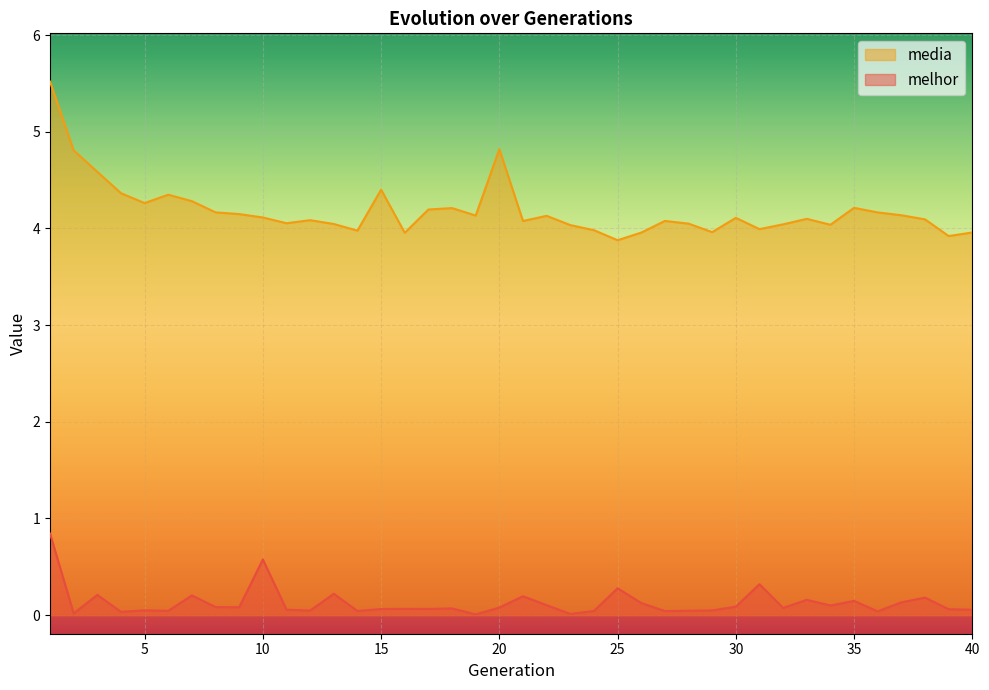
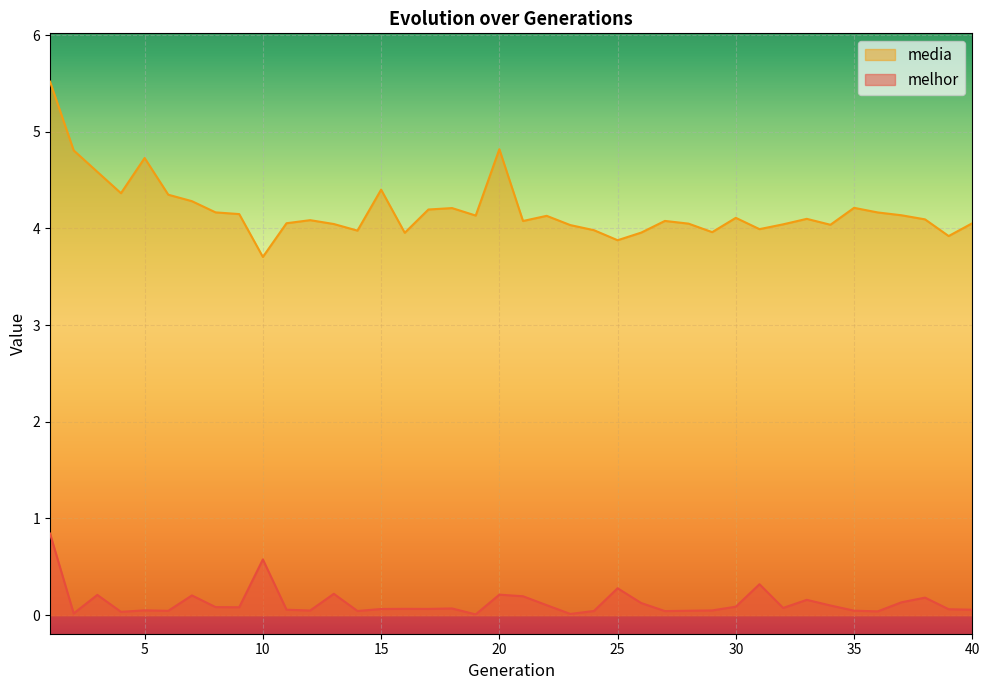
  {
    "media": {
-     "5": 4.3,
-     "10": 4.1,
+     "5": 4.7,
+     "10": 3.7,
      "15": 4.4,
      "20": 4.8,
      "25": 3.9,
      "30": 4.1,
      "35": 4.2,
-     "40": 4.0
+     "40": 4.1
    },
    "melhor": {
      "5": 0.0,
      "10": 0.6,
      "15": 0.1,
-     "20": 0.1,
+     "20": 0.2,
      "25": 0.3,
      "30": 0.1,
-     "35": 0.1,
+     "35": 0.0,
      "40": 0.1
    }
  }
